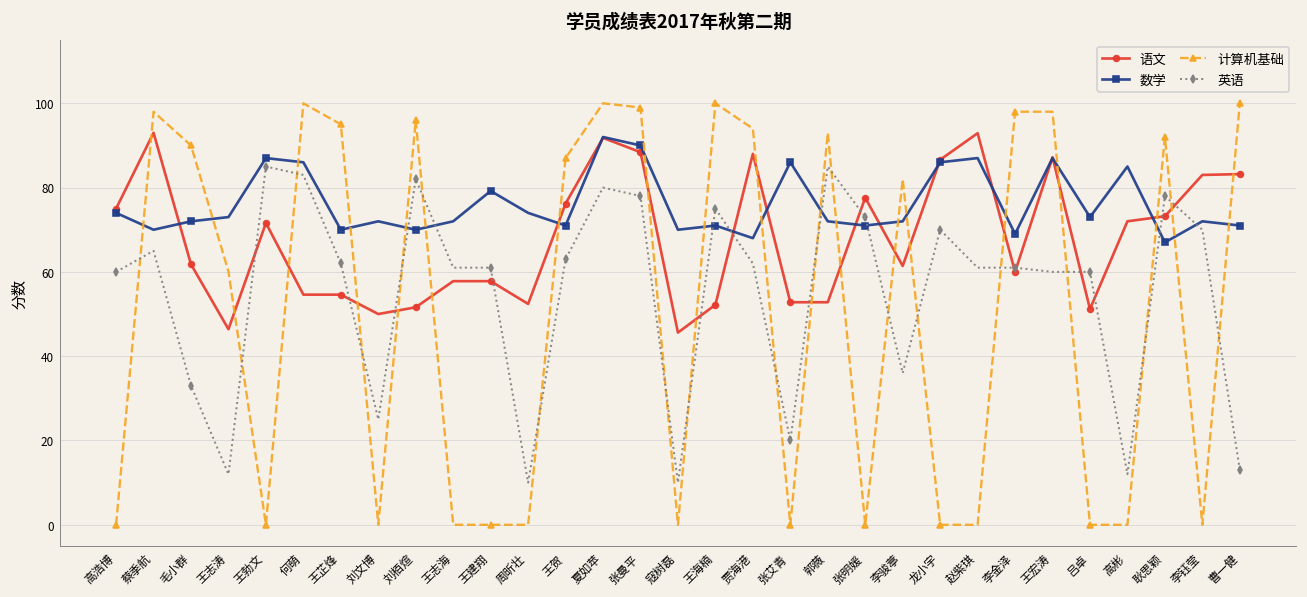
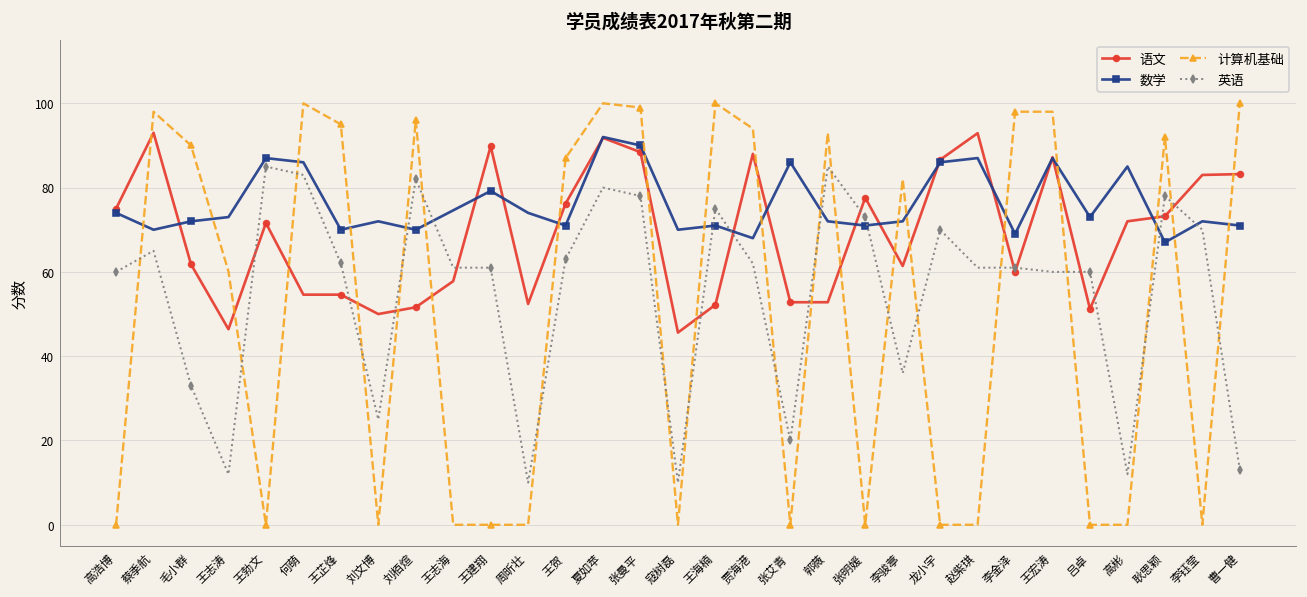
  {
    "语文": {
      "高浩博": 75,
      "蔡季航": 93,
      "毛小群": 62,
      "王志涛": 46,
      "王勃文": 72,
      "何萌": 55,
      "王芷烽": 55,
      "刘文博": 50,
      "刘栢煊": 52,
      "王志海": 58,
-     "王建翔": 58,
+     "王建翔": 90,
      "周昕壮": 52,
      "王贺": 76,
      "张曼平": 88,
      "寇树磊": 46,
      "王海楠": 52,
      "贾海港": 88,
      "张艾青": 53,
      "郭薇": 53,
      "张明媛": 78,
      "李骏葶": 61,
      "赵紫琪": 93,
      "李金泽": 60,
      "吕卓": 51,
      "高彬": 72,
      "耿思颖": 73,
      "李钰莹": 83,
      "曹一健": 83
    },
    "数学": {
      "高浩博": 74,
      "蔡季航": 70,
      "毛小群": 72,
      "王志涛": 73,
      "王勃文": 87,
      "何萌": 86,
      "王芷烽": 70,
      "刘文博": 72,
      "刘栢煊": 70,
-     "王志海": 72,
+     "王志海": 75,
      "王建翔": 79,
      "周昕壮": 74,
      "王贺": 71,
      "张曼平": 90,
      "寇树磊": 70,
      "王海楠": 71,
      "贾海港": 68,
      "张艾青": 86,
      "郭薇": 72,
      "张明媛": 71,
      "李骏葶": 72,
      "赵紫琪": 87,
      "李金泽": 69,
      "吕卓": 73,
      "高彬": 85,
      "耿思颖": 67,
      "李钰莹": 72,
      "曹一健": 71
    },
    "计算机基础": {
      "高浩博": 0,
      "蔡季航": 98,
      "毛小群": 90,
      "王志涛": 60,
      "王勃文": 0,
      "何萌": 100,
      "王芷烽": 95,
      "刘文博": 0,
      "刘栢煊": 96,
      "王志海": 0,
      "王建翔": 0,
      "周昕壮": 0,
      "王贺": 87,
      "夏如苹": 100,
      "张曼平": 99,
      "寇树磊": 0,
      "王海楠": 100,
      "贾海港": 94,
      "张艾青": 0,
      "郭薇": 93,
      "张明媛": 0,
      "李骏葶": 82,
      "龙小宇": 0,
      "赵紫琪": 0,
      "李金泽": 98,
      "王宏涛": 98,
      "吕卓": 0,
      "高彬": 0,
      "耿思颖": 92,
      "李钰莹": 0,
      "曹一健": 100
    },
    "英语": {
      "高浩博": 60,
      "蔡季航": 65,
      "毛小群": 33,
      "王志涛": 12,
      "王勃文": 85,
      "何萌": 83,
      "王芷烽": 62,
      "刘文博": 25,
      "刘栢煊": 82,
      "王志海": 61,
      "王建翔": 61,
      "周昕壮": 10,
      "王贺": 63,
      "夏如苹": 80,
      "张曼平": 78,
      "寇树磊": 10,
      "王海楠": 75,
      "贾海港": 62,
      "张艾青": 20,
      "郭薇": 85,
      "张明媛": 73,
      "李骏葶": 36,
      "龙小宇": 70,
      "赵紫琪": 61,
      "李金泽": 61,
      "王宏涛": 60,
      "吕卓": 60,
      "高彬": 12,
      "耿思颖": 78,
      "李钰莹": 70,
      "曹一健": 13
    }
  }
